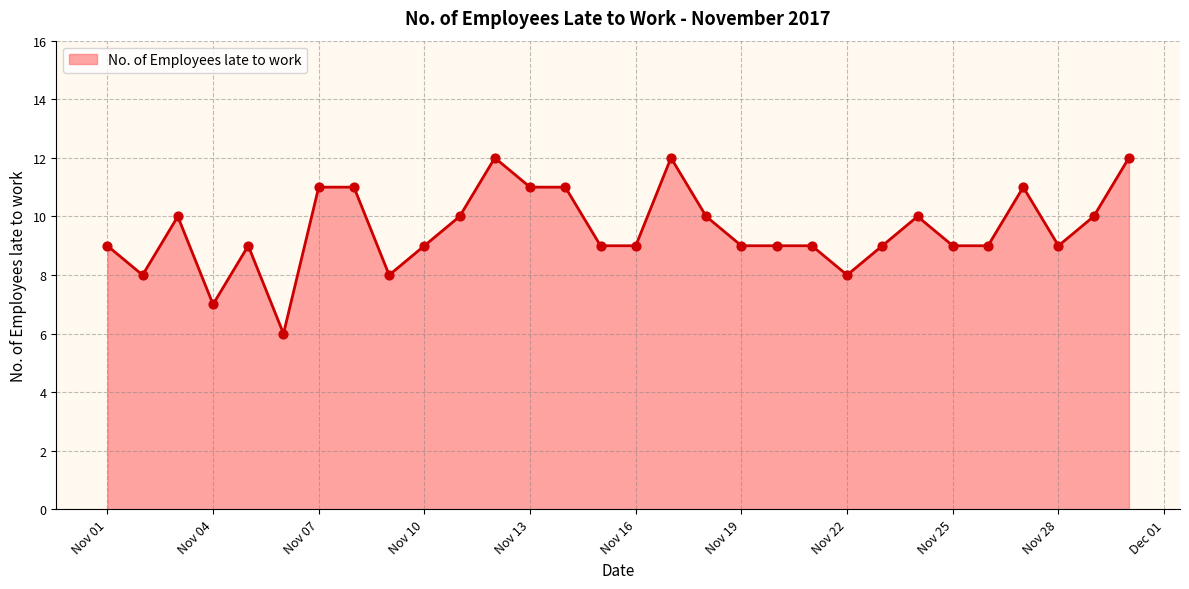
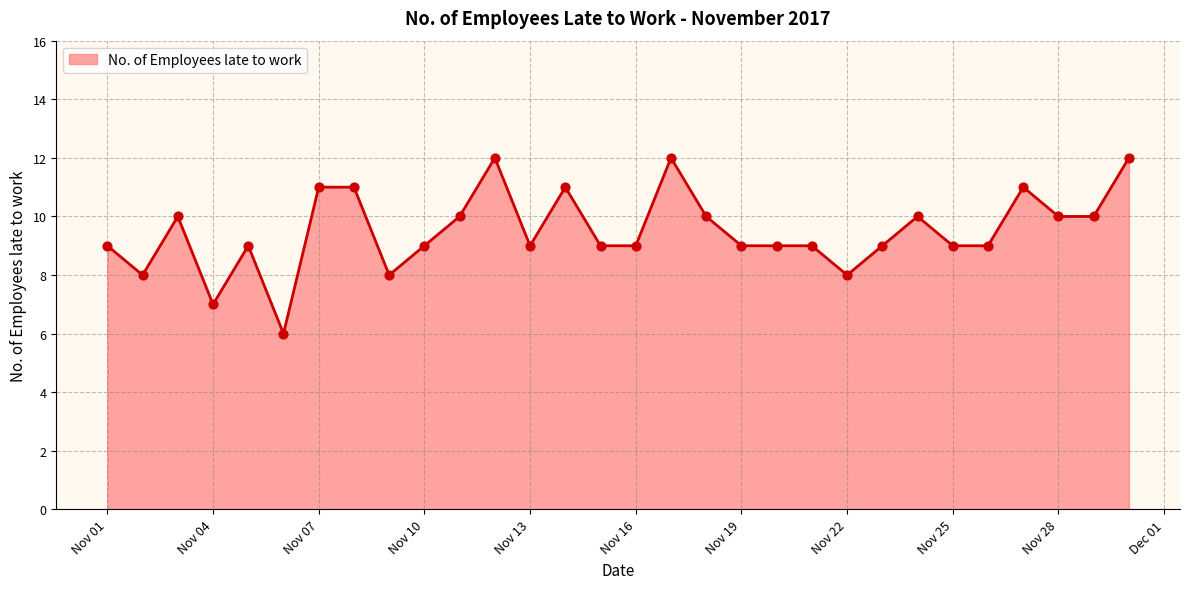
  {
    "Nov 01": 9,
    "Nov 04": 7,
    "Nov 07": 11,
    "Nov 10": 9,
-   "Nov 13": 11,
+   "Nov 13": 9,
    "Nov 16": 9,
    "Nov 19": 9,
    "Nov 22": 8,
    "Nov 25": 9,
-   "Nov 28": 9
+   "Nov 28": 10
  }
